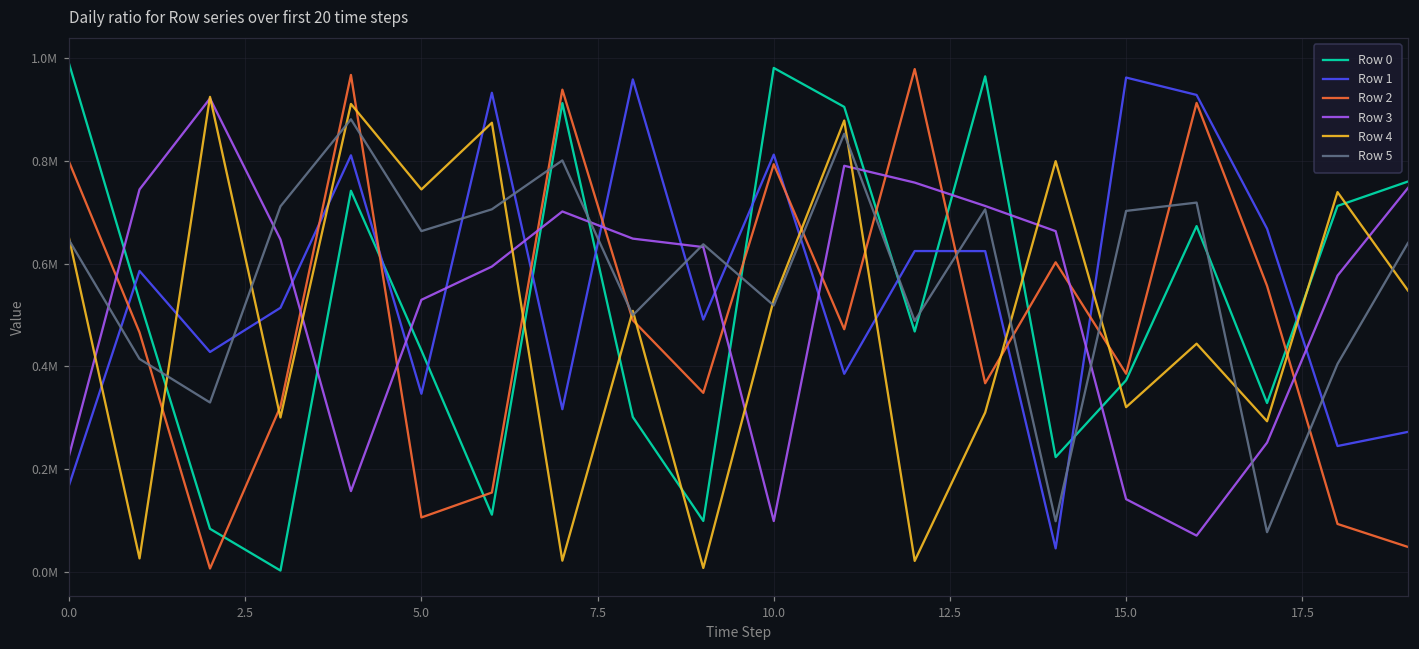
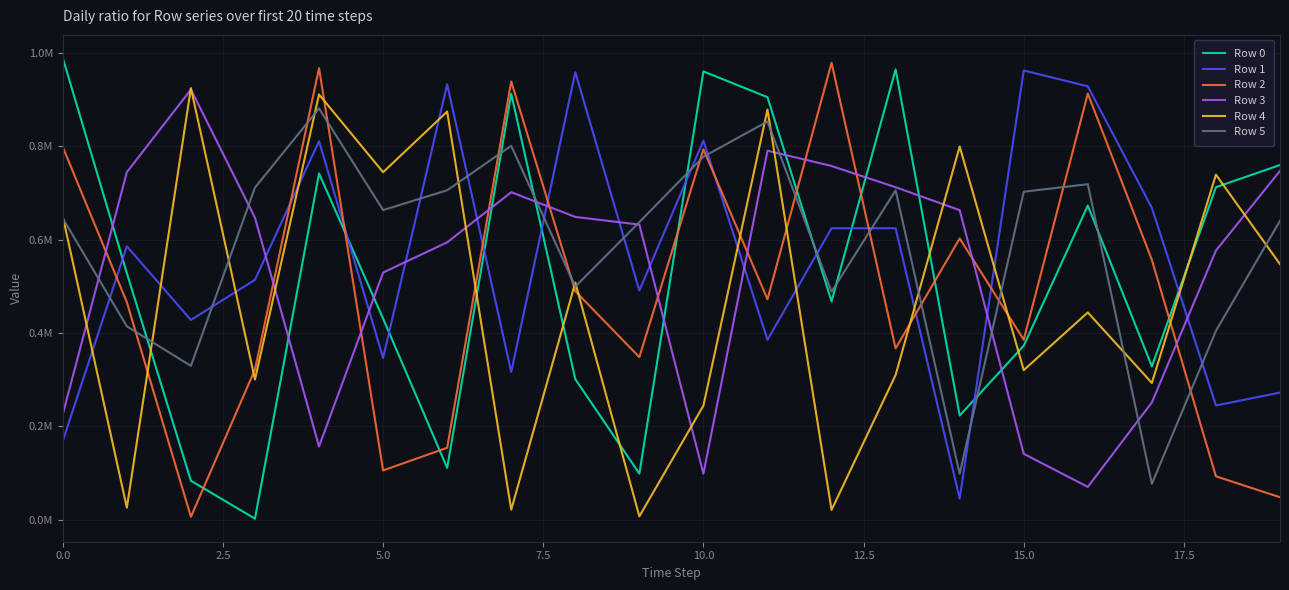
  {
    "Row 0": {
      "0.0": 990000,
      "5.0": 430000,
-     "10.0": 980000,
+     "10.0": 960000,
      "15.0": 370000
    },
    "Row 1": {
      "0.0": 170000,
      "5.0": 350000,
      "10.0": 810000,
      "15.0": 960000
    },
    "Row 2": {
      "0.0": 800000,
      "5.0": 110000,
      "10.0": 790000,
      "15.0": 390000
    },
    "Row 3": {
      "0.0": 230000,
      "5.0": 530000,
      "10.0": 100000,
      "15.0": 140000
    },
    "Row 4": {
      "5.0": 740000,
-     "10.0": 530000,
+     "10.0": 240000,
      "15.0": 320000
    },
    "Row 5": {
      "5.0": 660000,
-     "10.0": 520000,
+     "10.0": 780000,
      "15.0": 700000
    }
  }
